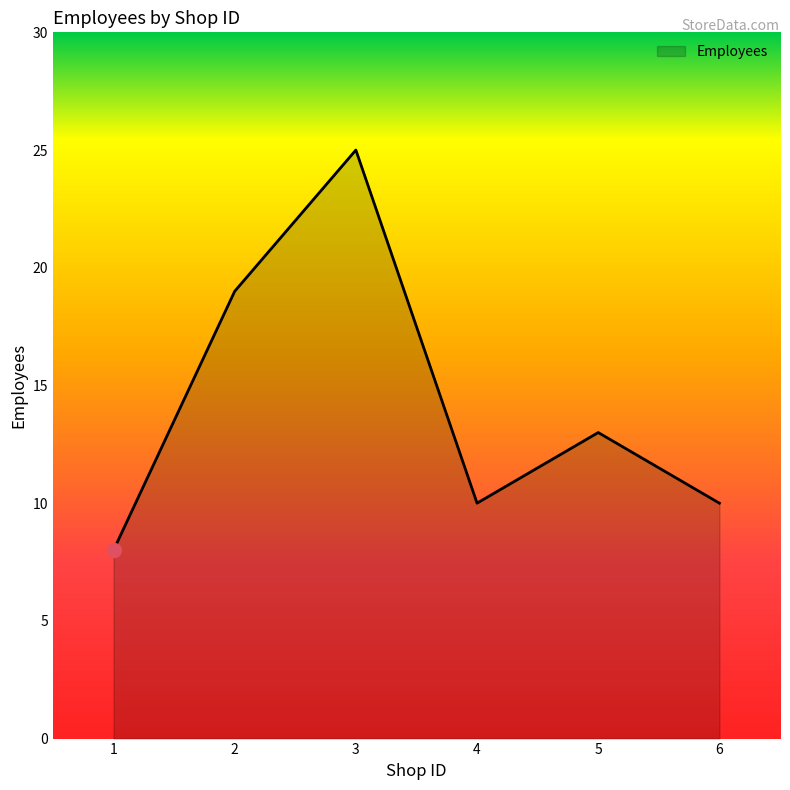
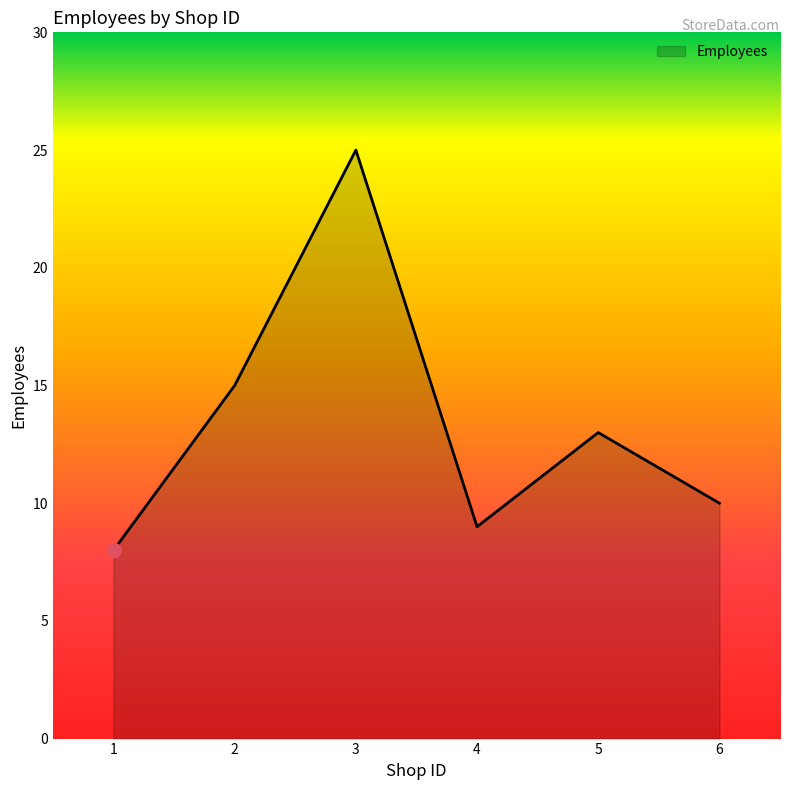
  {
    "Employees": {
-     "2": 19,
+     "2": 15,
      "3": 25,
-     "4": 10,
+     "4": 9,
      "5": 13,
      "6": 10
    }
  }
